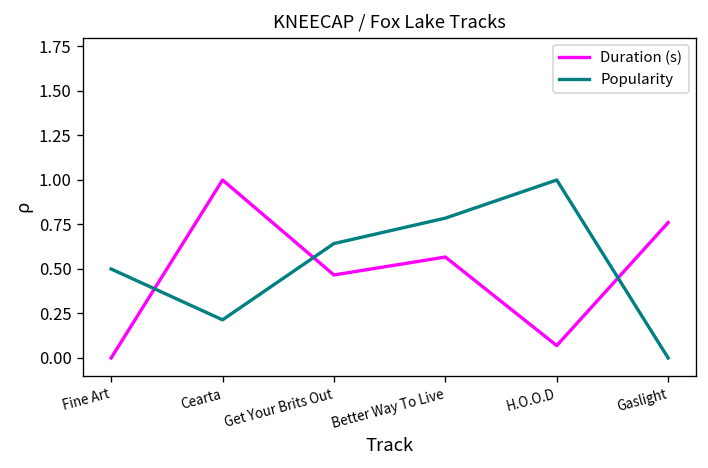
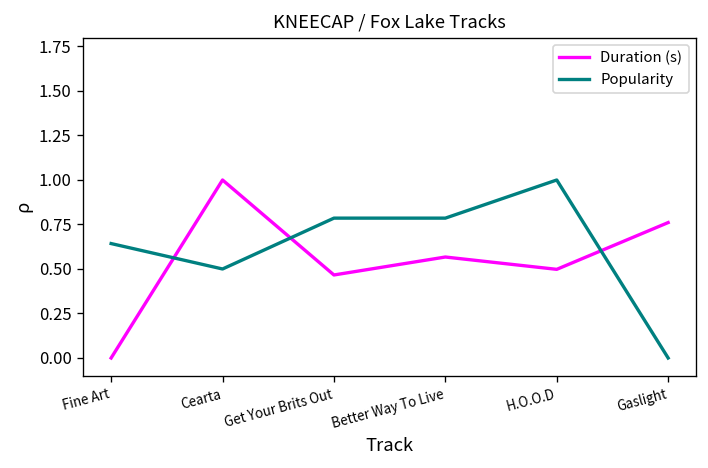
  {
    "Duration (s)": {
      "Fine Art": 0.00,
      "Cearta": 1.00,
      "Get Your Brits Out": 0.47,
      "Better Way To Live": 0.57,
-     "H.O.O.D": 0.07,
+     "H.O.O.D": 0.50,
      "Gaslight": 0.76
    },
    "Popularity": {
-     "Fine Art": 0.50,
-     "Cearta": 0.21,
-     "Get Your Brits Out": 0.64,
+     "Fine Art": 0.64,
+     "Cearta": 0.50,
+     "Get Your Brits Out": 0.79,
      "Better Way To Live": 0.79,
      "H.O.O.D": 1.00,
      "Gaslight": 0.00
    }
  }
